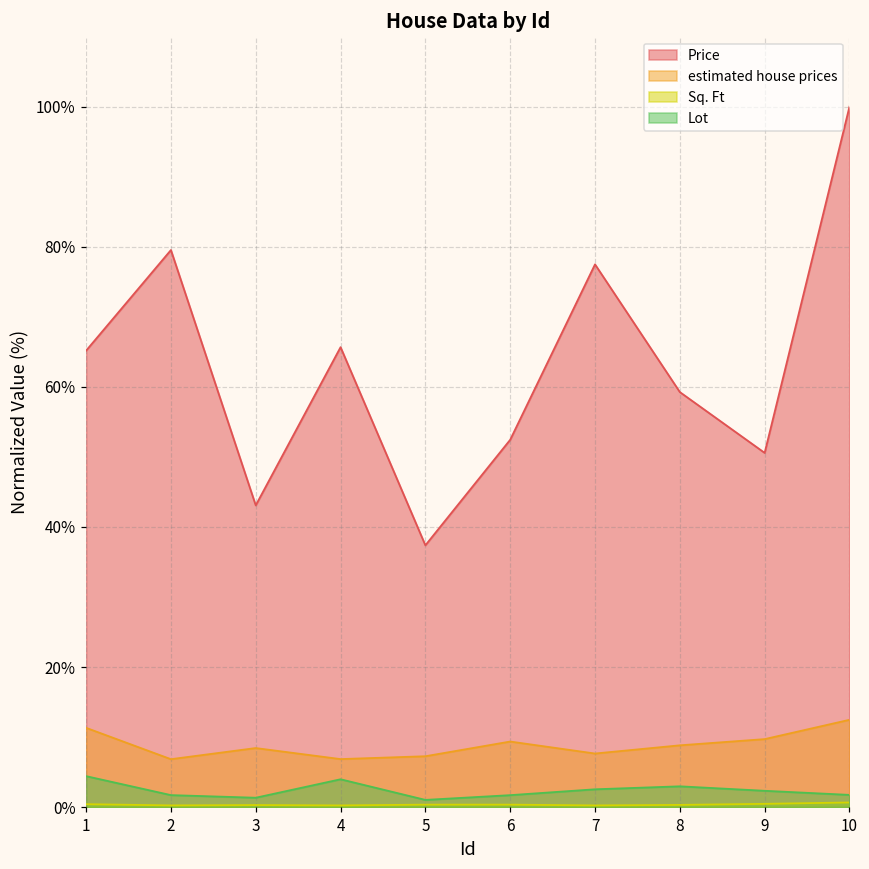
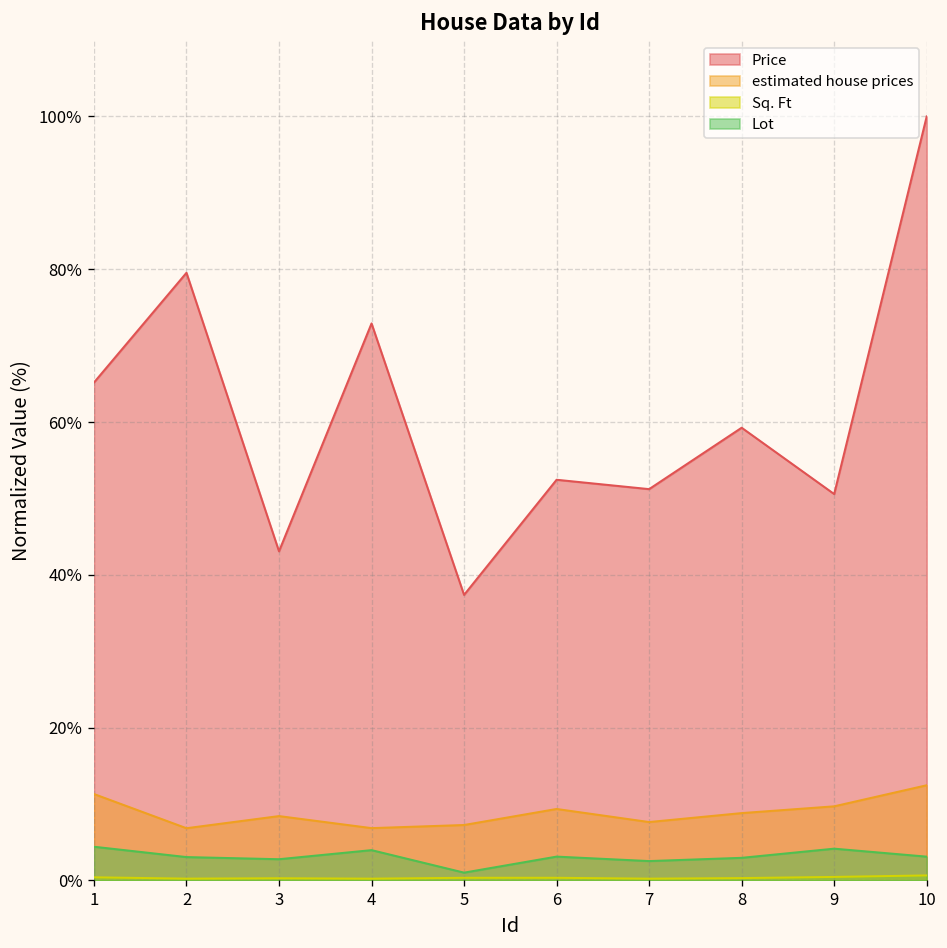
  {
    "Price": {
      "1": "65%",
      "2": "80%",
      "3": "43%",
-     "4": "66%",
+     "4": "73%",
      "5": "37%",
      "6": "52%",
-     "7": "77%",
+     "7": "51%",
      "8": "59%",
      "9": "51%",
      "10": "100%"
    },
    "Lot": {
      "1": "4%",
-     "2": "2%",
-     "3": "1%",
+     "2": "3%",
+     "3": "3%",
      "4": "4%",
      "5": "1%",
-     "6": "2%",
+     "6": "3%",
      "7": "3%",
      "8": "3%",
-     "9": "2%",
-     "10": "2%"
+     "9": "4%",
+     "10": "3%"
    }
  }
